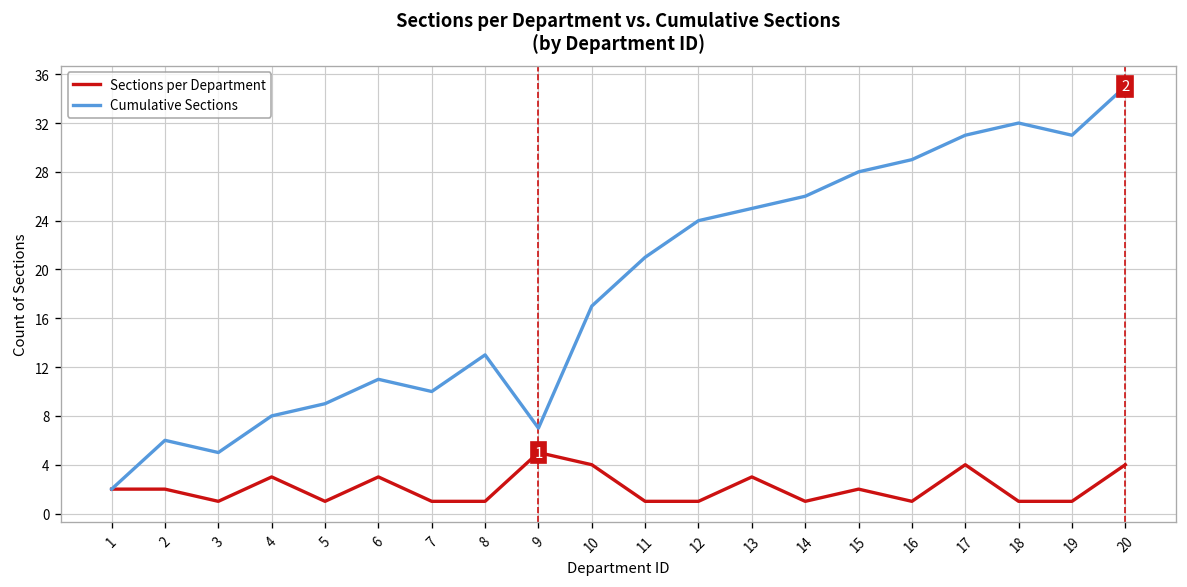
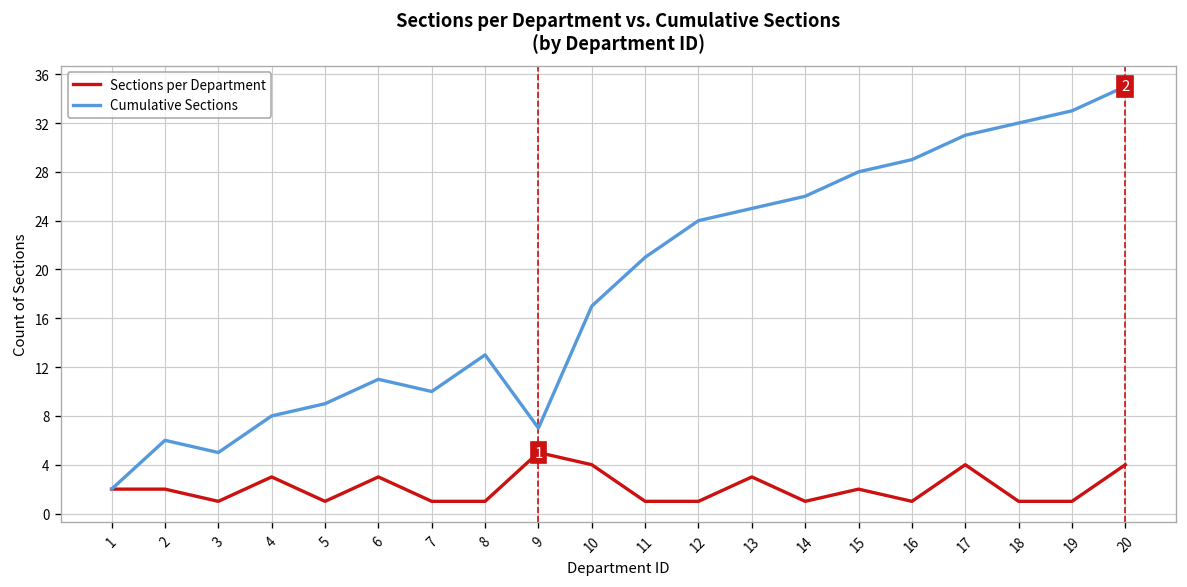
  {
    "Sections per Department": {
      "2": 2,
      "3": 1,
      "4": 3,
      "5": 1,
      "6": 3,
      "7": 1,
      "8": 1,
      "10": 4,
      "11": 1,
      "12": 1,
      "13": 3,
      "14": 1,
      "15": 2,
      "16": 1,
      "17": 4,
      "18": 1,
      "19": 1,
      "20": 4
    },
    "Cumulative Sections": {
      "2": 6,
      "3": 5,
      "4": 8,
      "5": 9,
      "6": 11,
      "7": 10,
      "8": 13,
      "9": 7,
      "10": 17,
      "11": 21,
      "12": 24,
      "13": 25,
      "14": 26,
      "15": 28,
      "16": 29,
      "17": 31,
      "18": 32,
-     "19": 31
+     "19": 33
    }
  }
